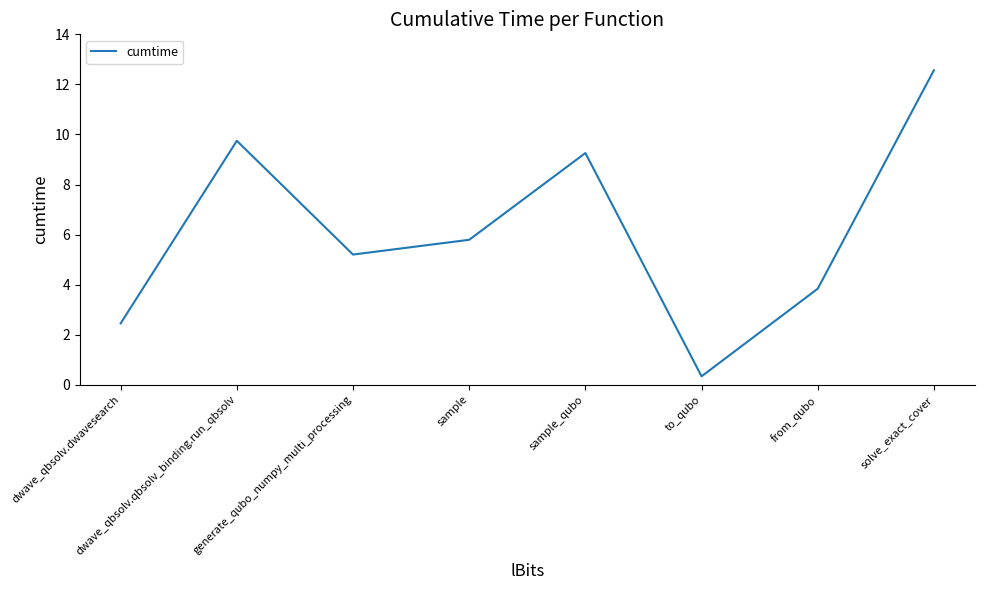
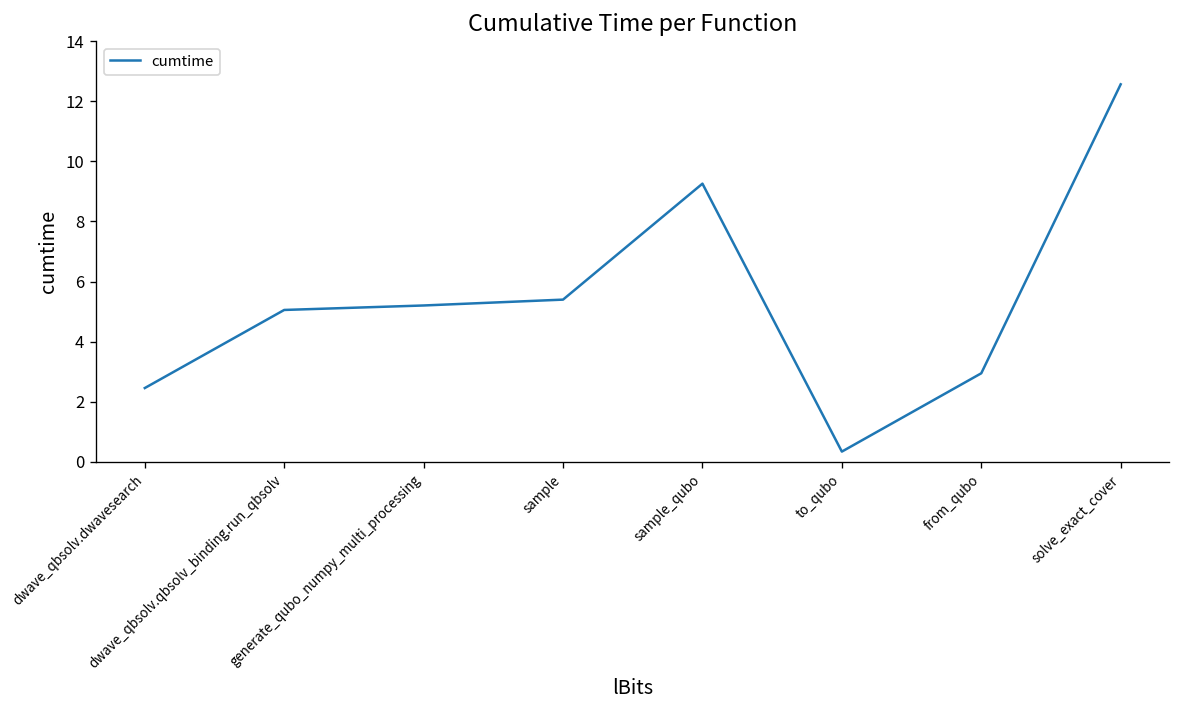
  {
    "dwave_qbsolv.dwavesearch": 2.5,
-   "dwave_qbsolv.qbsolv_binding.run_qbsolv": 9.7,
+   "dwave_qbsolv.qbsolv_binding.run_qbsolv": 5.1,
    "generate_qubo_numpy_multi_processing": 5.2,
-   "sample": 5.8,
+   "sample": 5.4,
    "sample_qubo": 9.3,
    "to_qubo": 0.3,
-   "from_qubo": 3.8,
+   "from_qubo": 2.9,
    "solve_exact_cover": 12.6
  }
